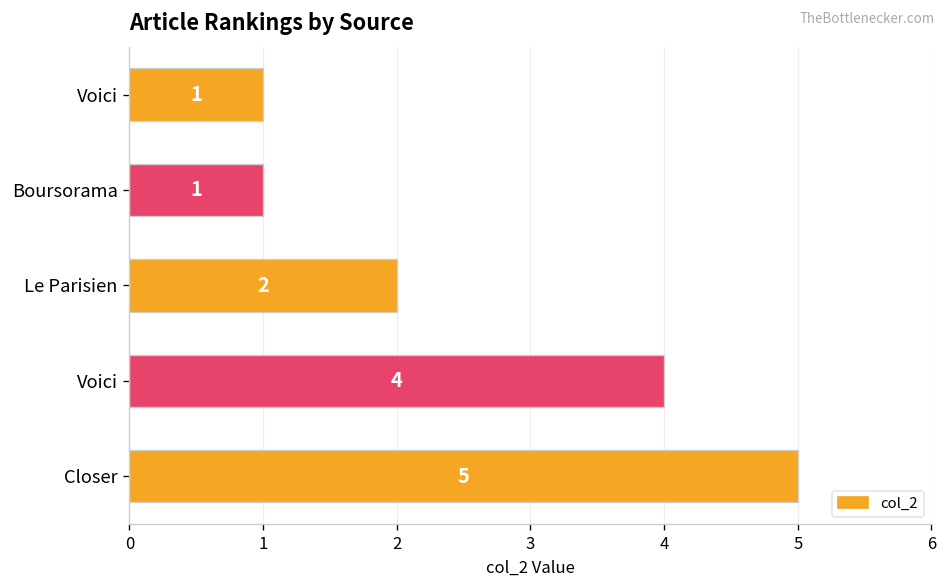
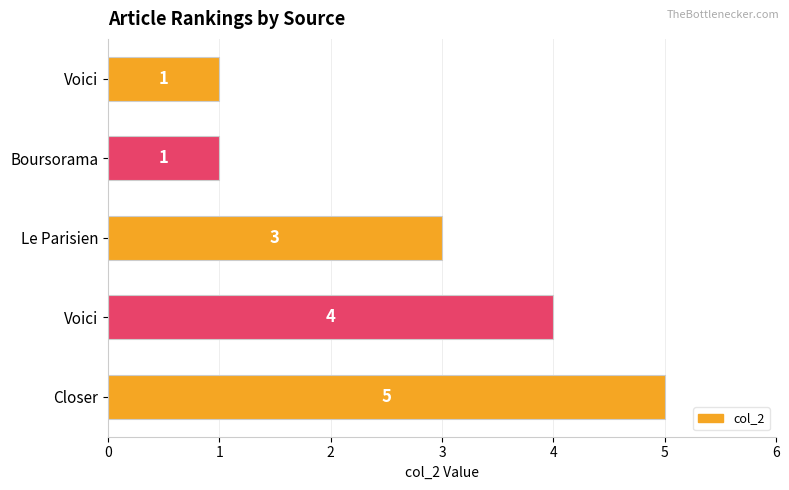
  {
    "Boursorama": 1,
-   "Le Parisien": 2,
+   "Le Parisien": 3,
    "Closer": 5
  }
